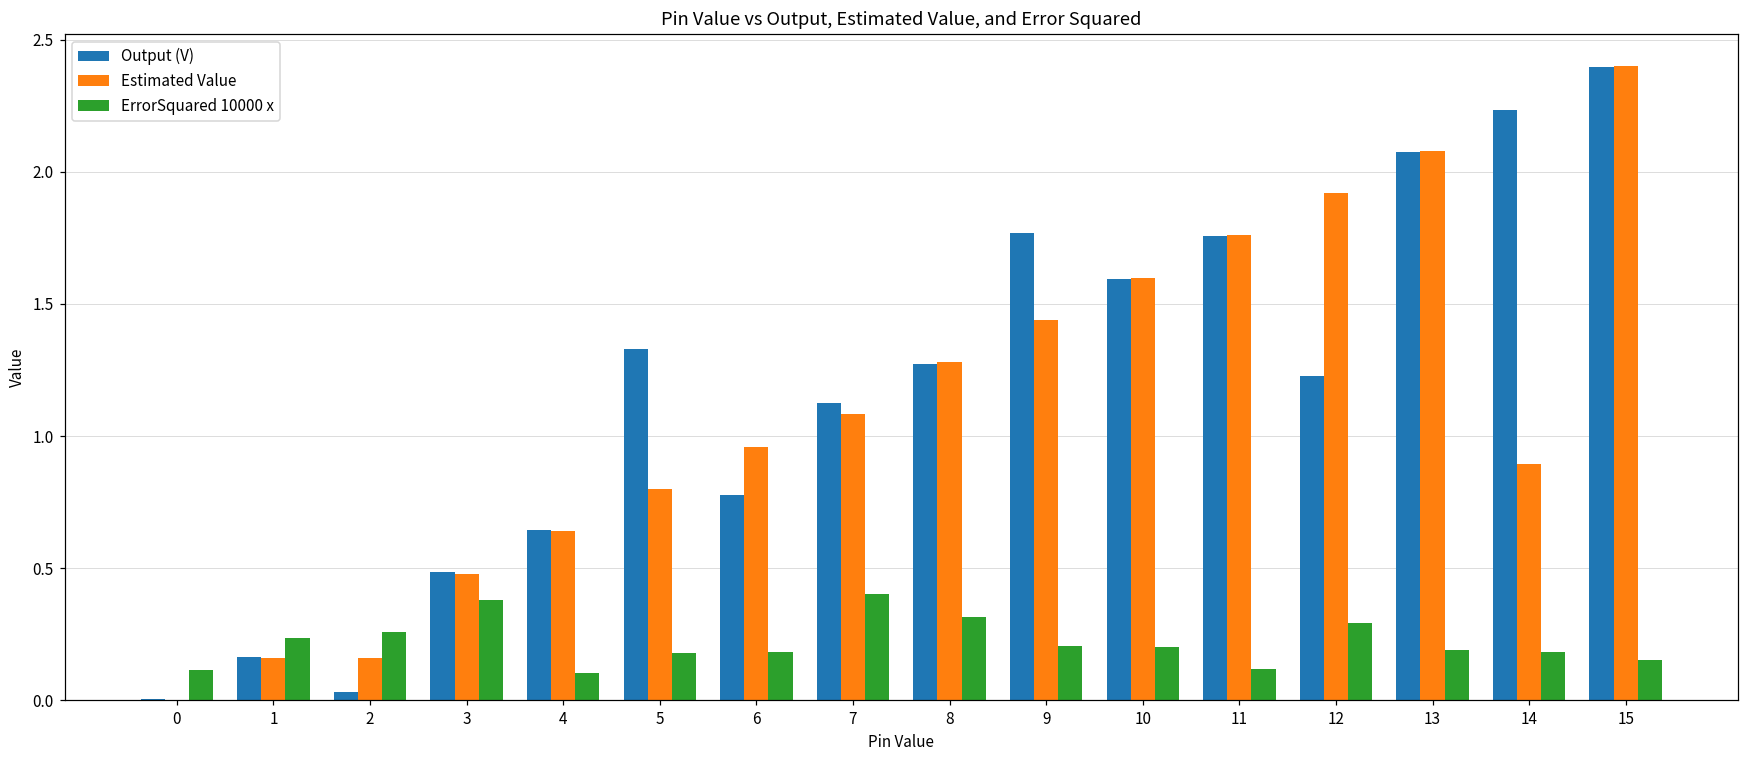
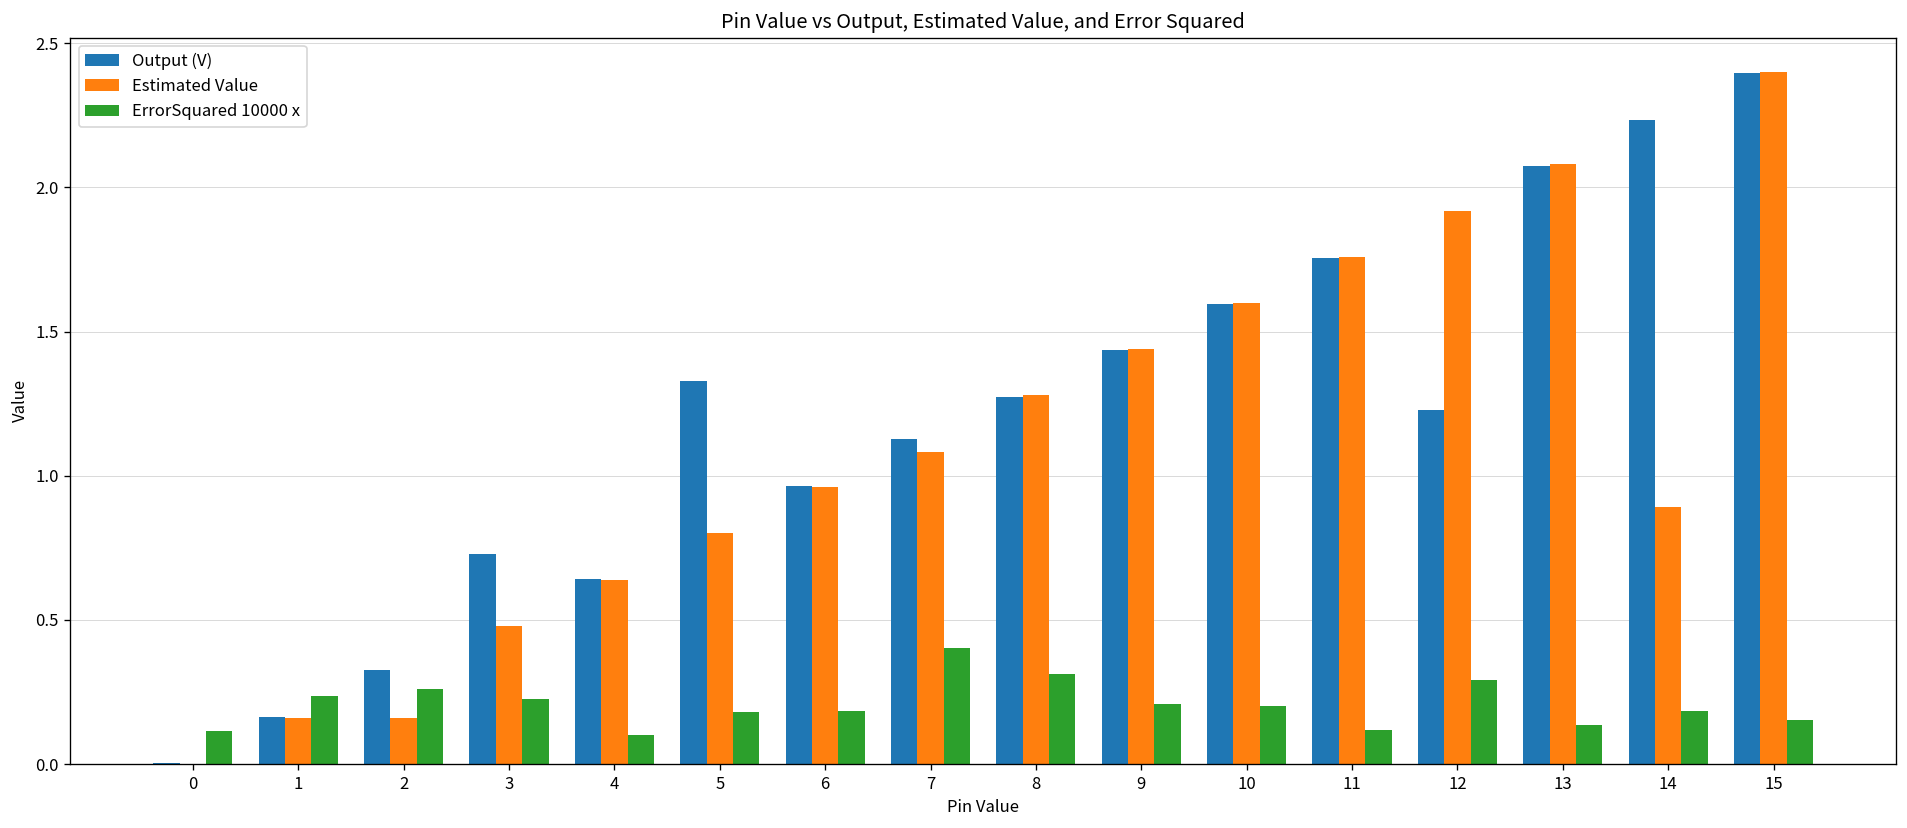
  {
    "Output (V)": {
      "1": 0.16,
-     "2": 0.03,
-     "3": 0.49,
+     "2": 0.33,
+     "3": 0.73,
      "4": 0.64,
      "5": 1.33,
-     "6": 0.78,
+     "6": 0.96,
      "7": 1.13,
      "8": 1.27,
-     "9": 1.77,
+     "9": 1.44,
      "10": 1.60,
      "11": 1.76,
      "12": 1.23,
      "13": 2.08,
      "14": 2.24,
      "15": 2.40
    },
    "Estimated Value": {
      "0": 0.00,
      "1": 0.16,
      "2": 0.16,
      "3": 0.48,
      "4": 0.64,
      "5": 0.80,
      "6": 0.96,
      "7": 1.08,
      "8": 1.28,
      "9": 1.44,
      "10": 1.60,
      "11": 1.76,
      "12": 1.92,
      "13": 2.08,
      "14": 0.89,
      "15": 2.40
    },
    "ErrorSquared 10000 x": {
      "0": 0.12,
      "1": 0.24,
      "2": 0.26,
-     "3": 0.38,
+     "3": 0.23,
      "4": 0.10,
      "5": 0.18,
      "6": 0.18,
      "7": 0.40,
      "8": 0.31,
      "9": 0.21,
      "10": 0.20,
      "11": 0.12,
      "12": 0.29,
-     "13": 0.19,
+     "13": 0.14,
      "14": 0.18,
      "15": 0.15
    }
  }
